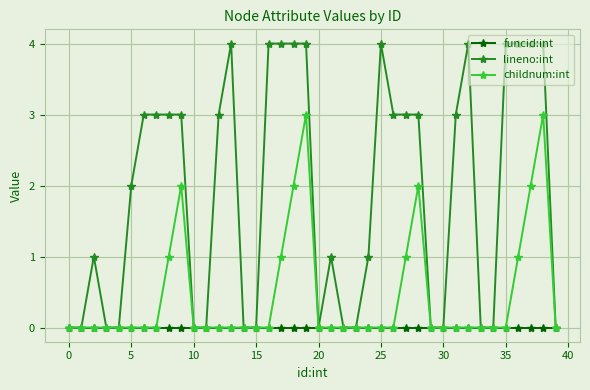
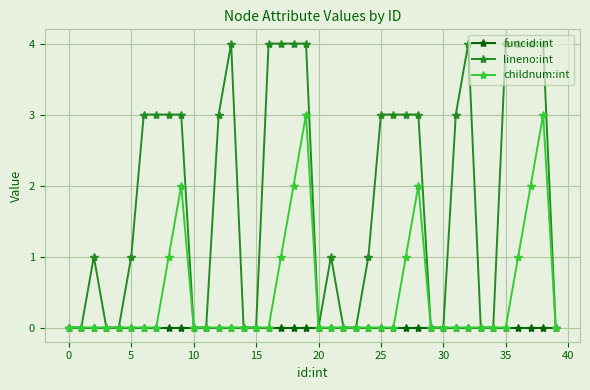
  {
    "lineno:int": {
-     "5": 2,
-     "25": 4
+     "5": 1,
+     "25": 3
    }
  }
